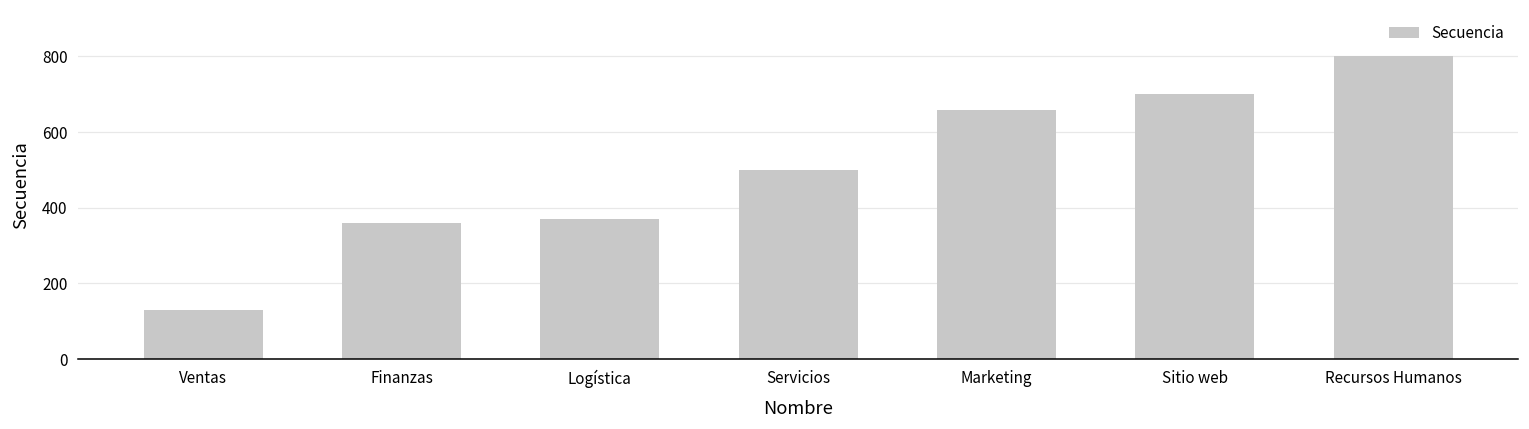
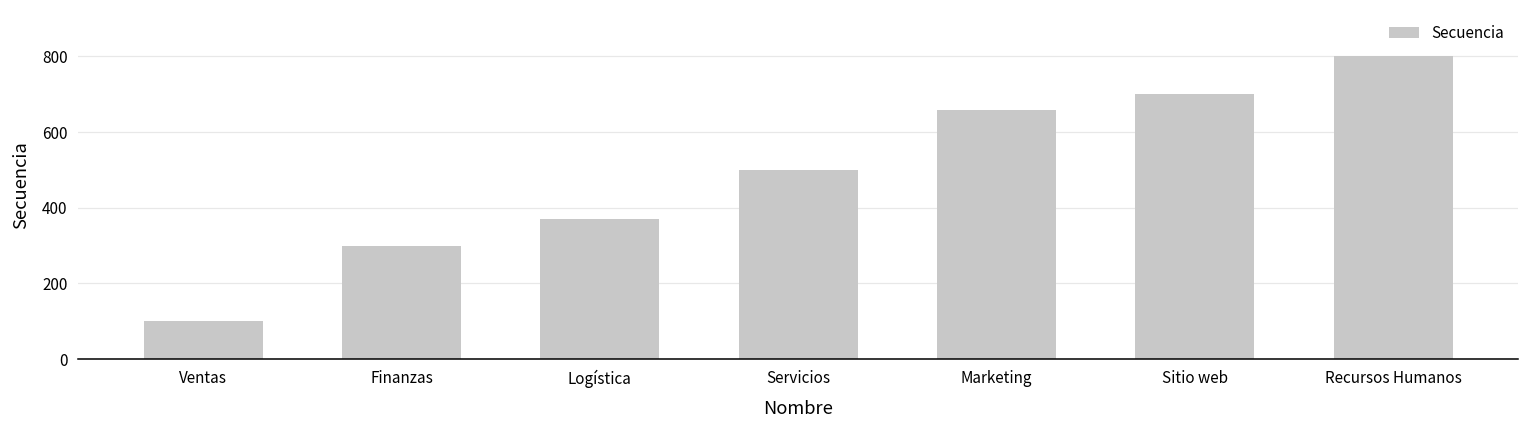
  {
-   "Ventas": 130,
-   "Finanzas": 360,
+   "Ventas": 100,
+   "Finanzas": 300,
    "Logística": 370,
    "Servicios": 500,
    "Marketing": 660,
    "Sitio web": 700,
    "Recursos Humanos": 800
  }
